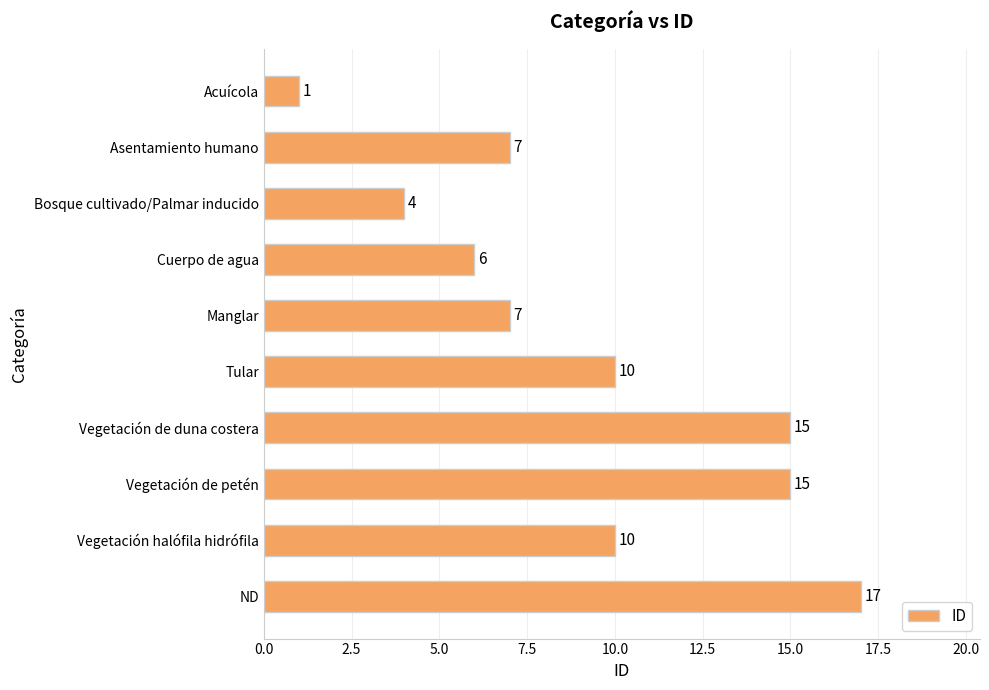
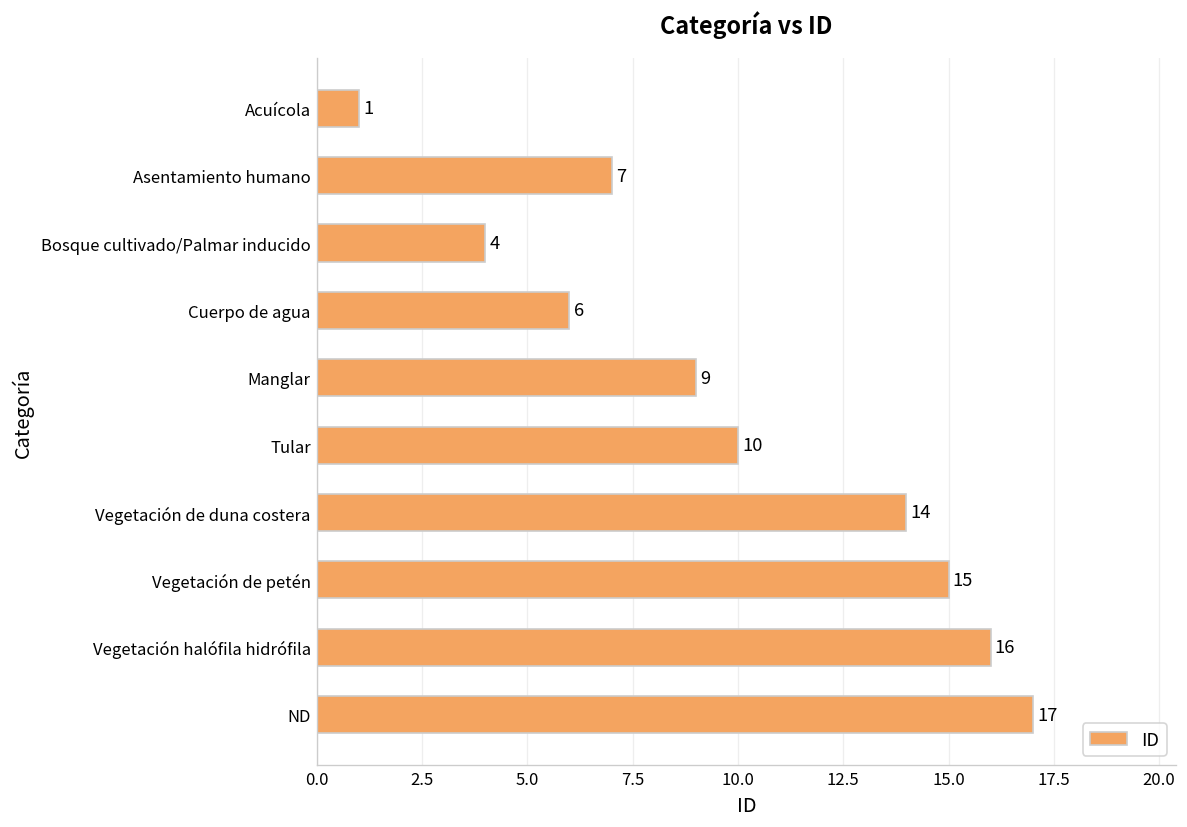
  {
    "Acuícola": 1,
    "Asentamiento humano": 7,
    "Bosque cultivado/Palmar inducido": 4,
    "Cuerpo de agua": 6,
-   "Manglar": 7,
+   "Manglar": 9,
    "Tular": 10,
-   "Vegetación de duna costera": 15,
+   "Vegetación de duna costera": 14,
    "Vegetación de petén": 15,
-   "Vegetación halófila hidrófila": 10,
+   "Vegetación halófila hidrófila": 16,
    "ND": 17
  }
